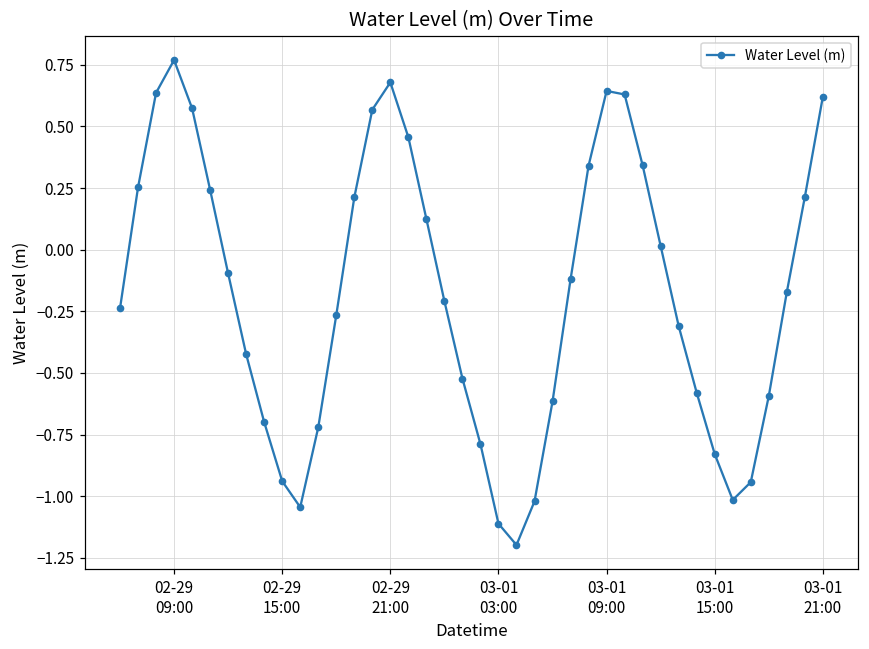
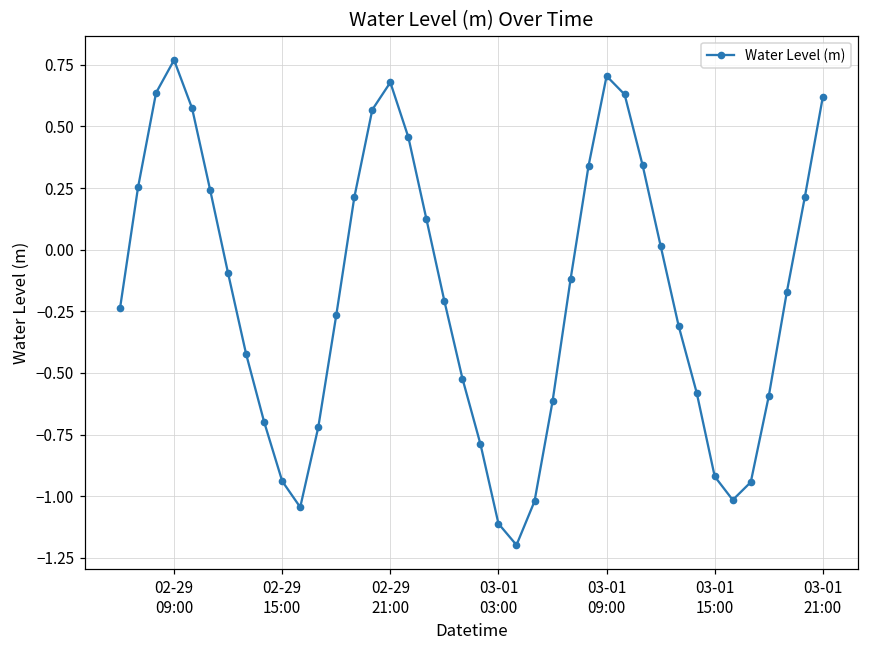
  {
    "02-29 09:00": 0.77,
    "02-29 15:00": -0.94,
    "02-29 21:00": 0.68,
    "03-01 03:00": -1.11,
-   "03-01 09:00": 0.64,
-   "03-01 15:00": -0.83,
+   "03-01 09:00": 0.70,
+   "03-01 15:00": -0.92,
    "03-01 21:00": 0.62
  }
